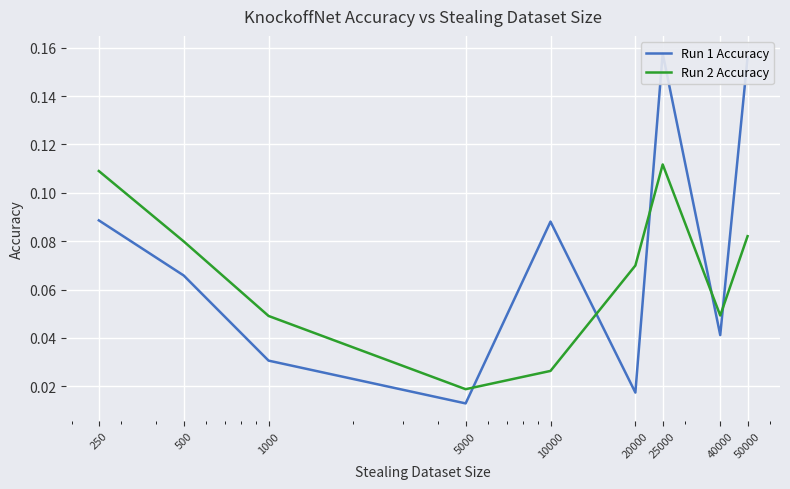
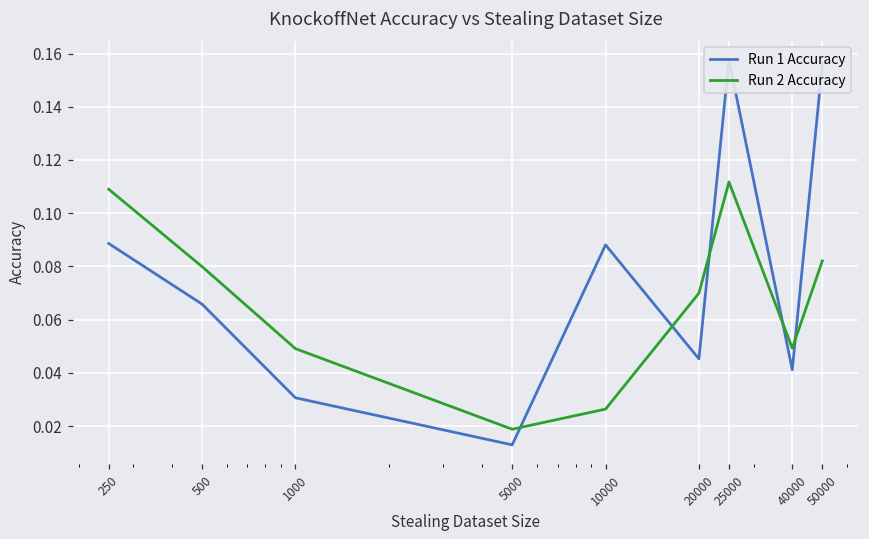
  {
    "Run 1 Accuracy": {
      "250": 0.089,
      "500": 0.066,
      "1000": 0.031,
      "5000": 0.013,
      "10000": 0.088,
-     "20000": 0.017,
+     "20000": 0.045,
      "40000": 0.041
    },
    "Run 2 Accuracy": {
      "250": 0.109,
      "500": 0.080,
      "1000": 0.049,
      "5000": 0.019,
      "10000": 0.026,
      "20000": 0.070,
      "25000": 0.112,
      "40000": 0.049,
      "50000": 0.082
    }
  }
